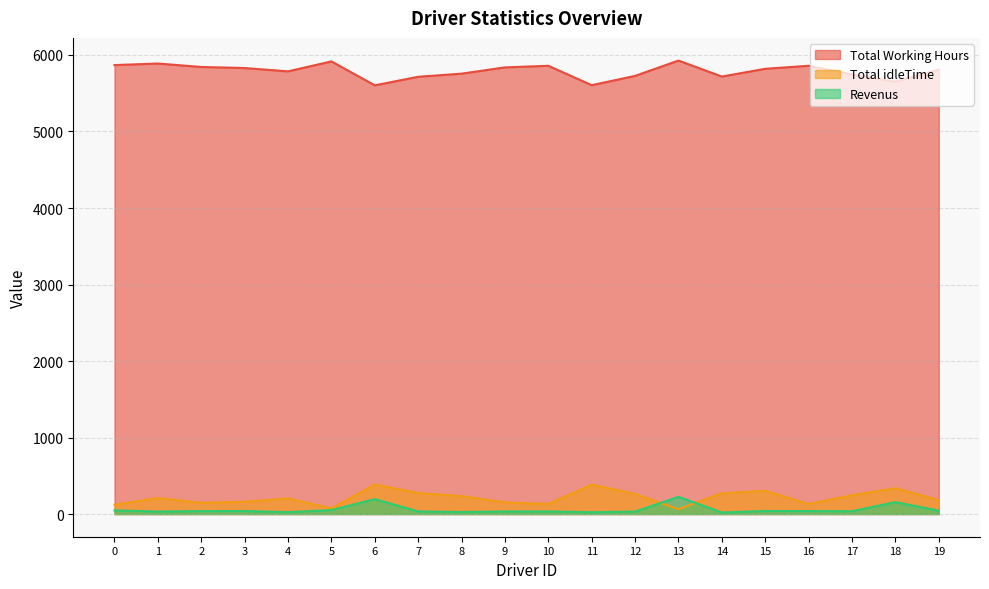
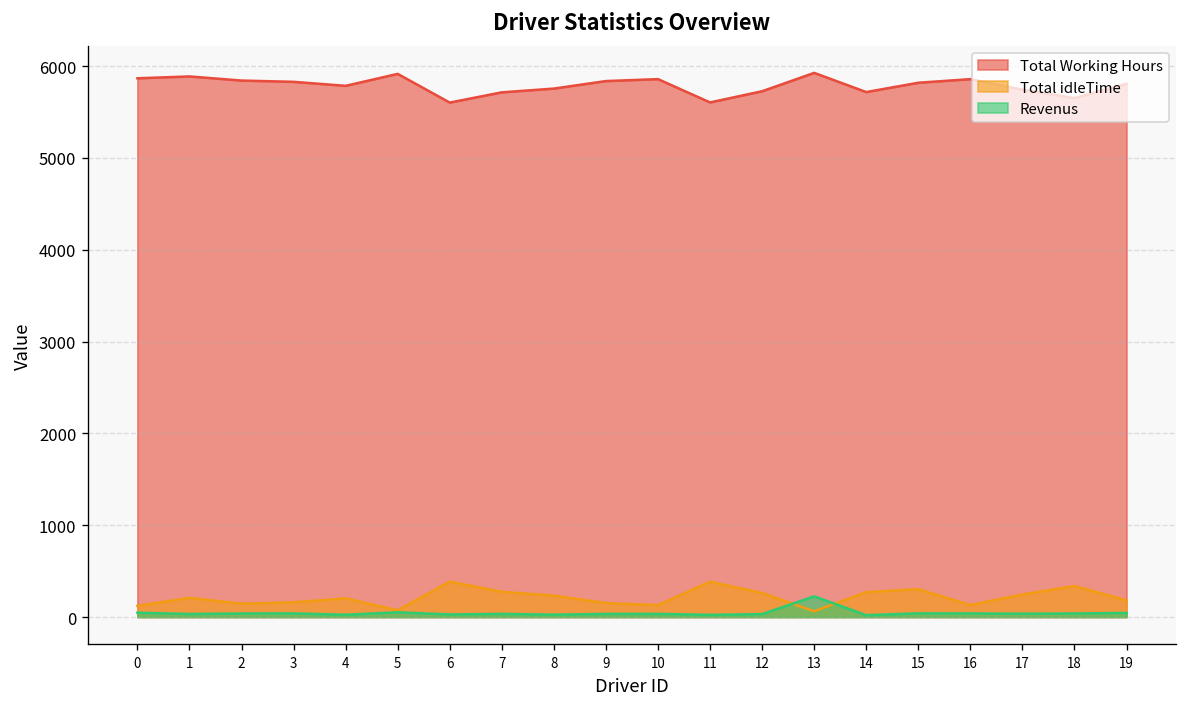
  {
    "Total Working Hours": {
      "0": 5900,
      "1": 5900,
      "2": 5800,
      "3": 5800,
      "4": 5800,
      "5": 5900,
      "6": 5600,
      "7": 5700,
      "8": 5800,
      "9": 5800,
      "10": 5900,
      "11": 5600,
      "12": 5700,
      "13": 5900,
      "14": 5700,
      "15": 5800,
      "16": 5900
    },
    "Total idleTime": {
      "0": 100,
      "1": 200,
      "2": 100,
      "3": 200,
      "4": 200,
      "6": 400,
      "7": 300,
      "8": 200,
      "9": 200,
      "10": 100,
      "11": 400,
      "12": 300,
      "13": 100,
      "14": 300,
      "15": 300,
      "16": 100,
      "17": 200,
      "18": 300,
      "19": 200
    },
    "Revenus": {
      "0": 0,
      "1": 0,
      "2": 0,
      "3": 0,
      "4": 0,
-     "6": 200,
+     "6": 0,
      "7": 0,
      "8": 0,
      "9": 0,
      "10": 0,
      "11": 0,
      "12": 0,
      "13": 200,
      "14": 0,
      "15": 0,
      "16": 0,
      "17": 0,
-     "18": 200,
+     "18": 0,
      "19": 0
    }
  }
